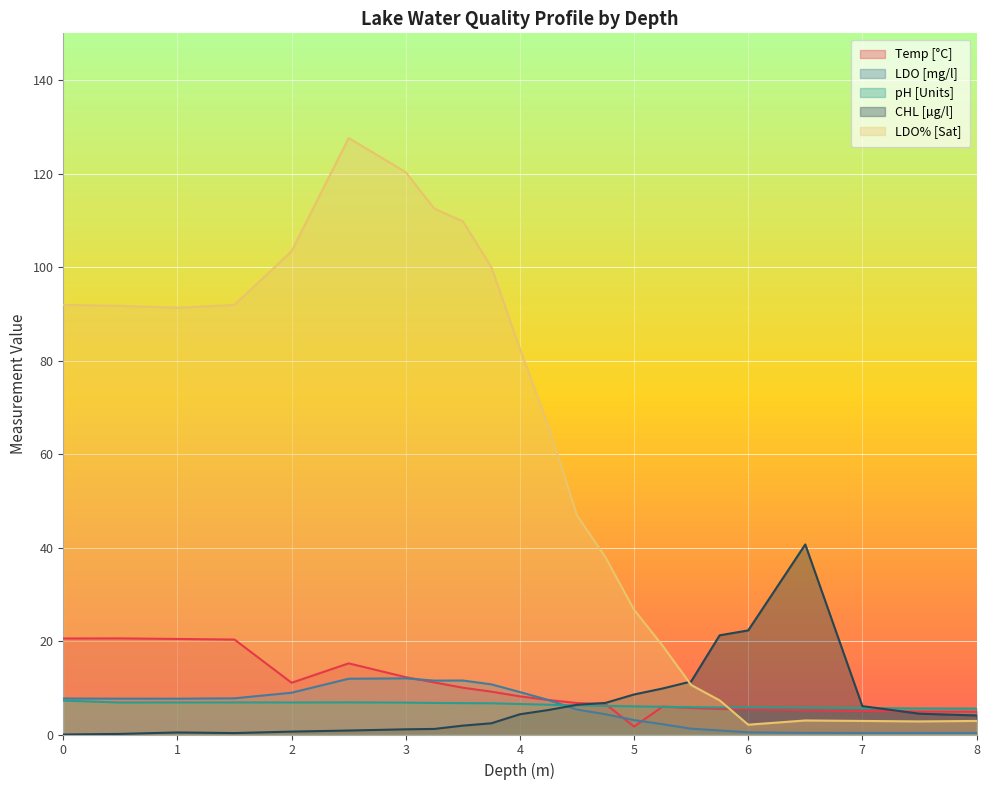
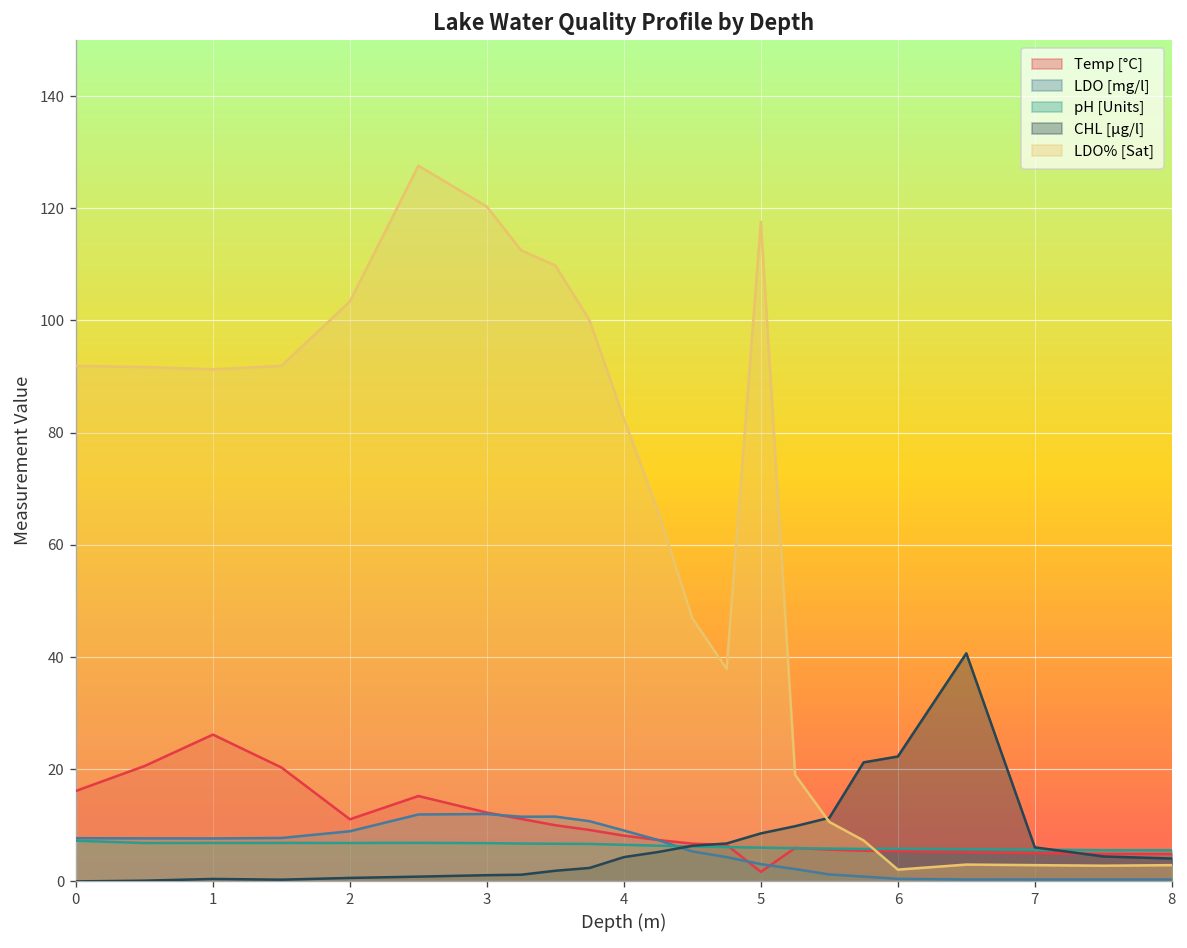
  {
    "Temp [°C]": {
-     "0": 21,
-     "1": 20,
+     "0": 16,
+     "1": 26,
      "2": 11,
      "4": 8,
      "5": 2,
      "7": 5,
      "8": 5
    },
    "LDO% [Sat]": {
      "0": 92,
      "1": 91,
      "2": 103,
      "3": 120,
      "4": 83,
-     "5": 27,
+     "5": 118,
      "6": 2,
      "7": 3,
      "8": 3
    }
  }
